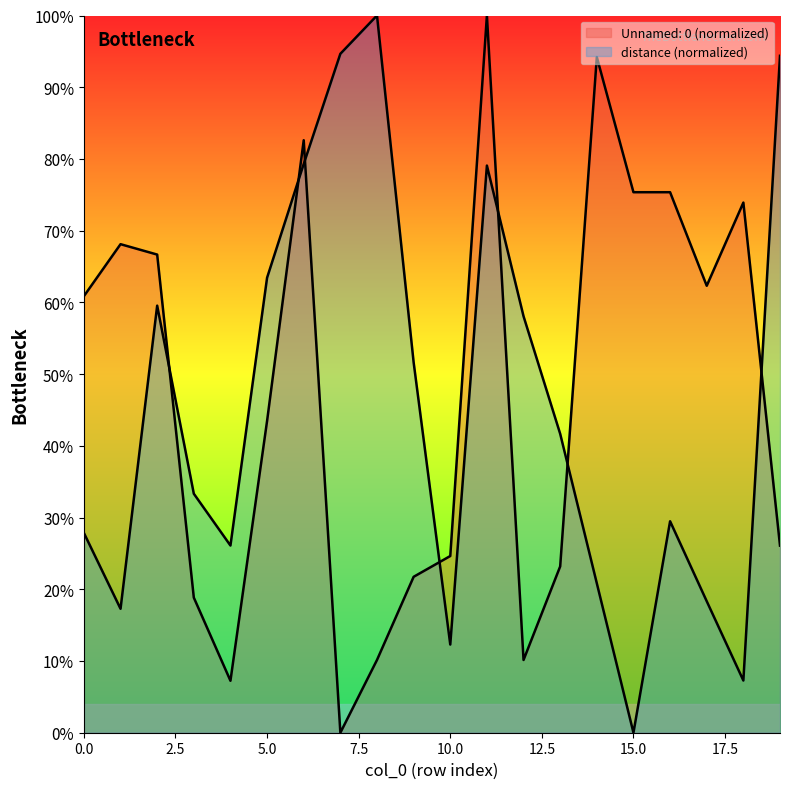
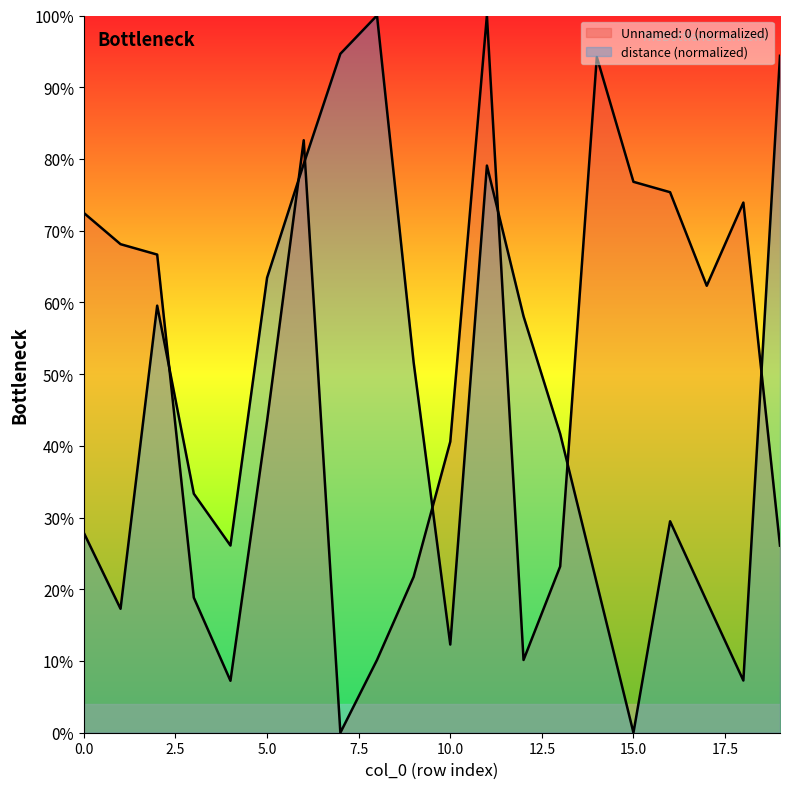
  {
    "Unnamed: 0 (normalized)": {
-     "0.0": "61%",
+     "0.0": "72%",
      "5.0": "43%",
-     "10.0": "25%",
-     "15.0": "75%"
+     "10.0": "41%",
+     "15.0": "77%"
    },
    "distance (normalized)": {
      "0.0": "28%",
      "5.0": "63%",
      "10.0": "12%"
    }
  }
